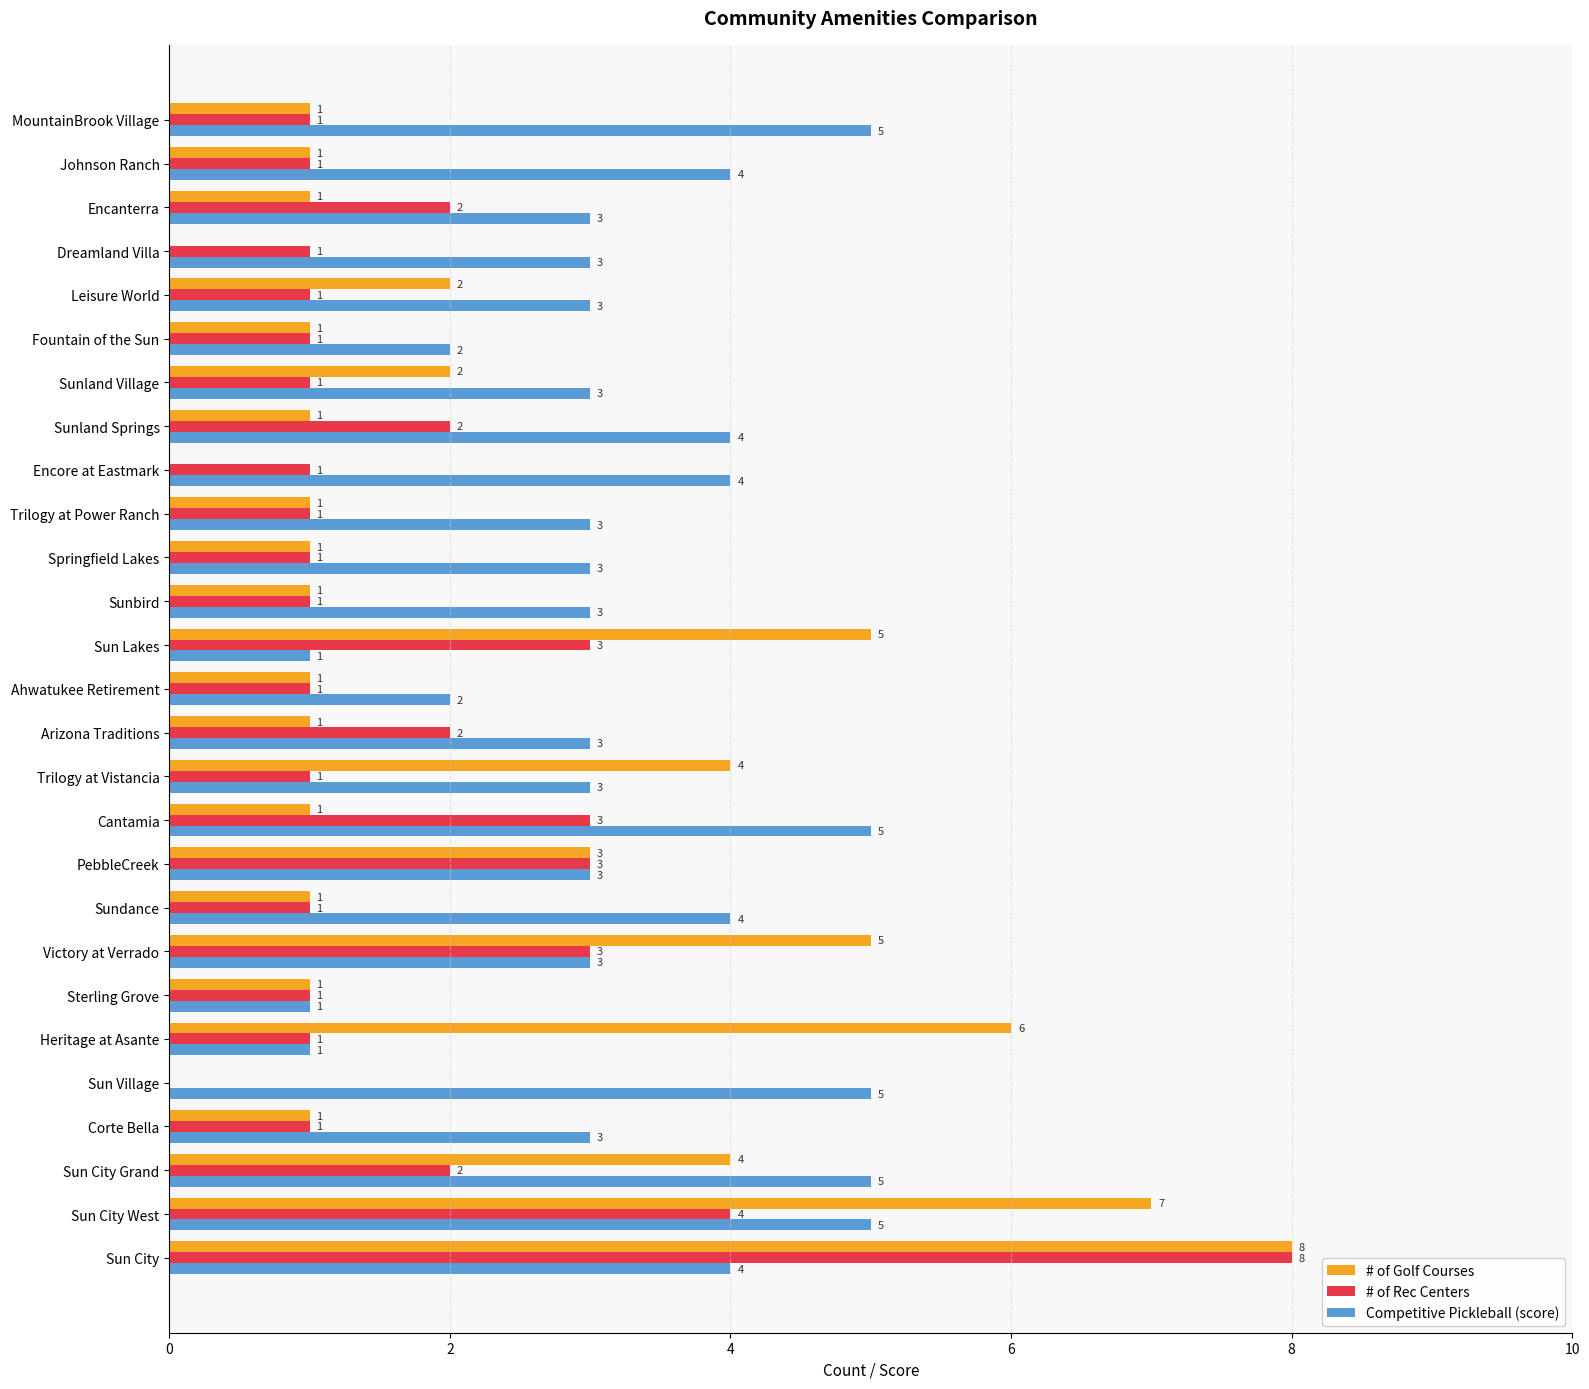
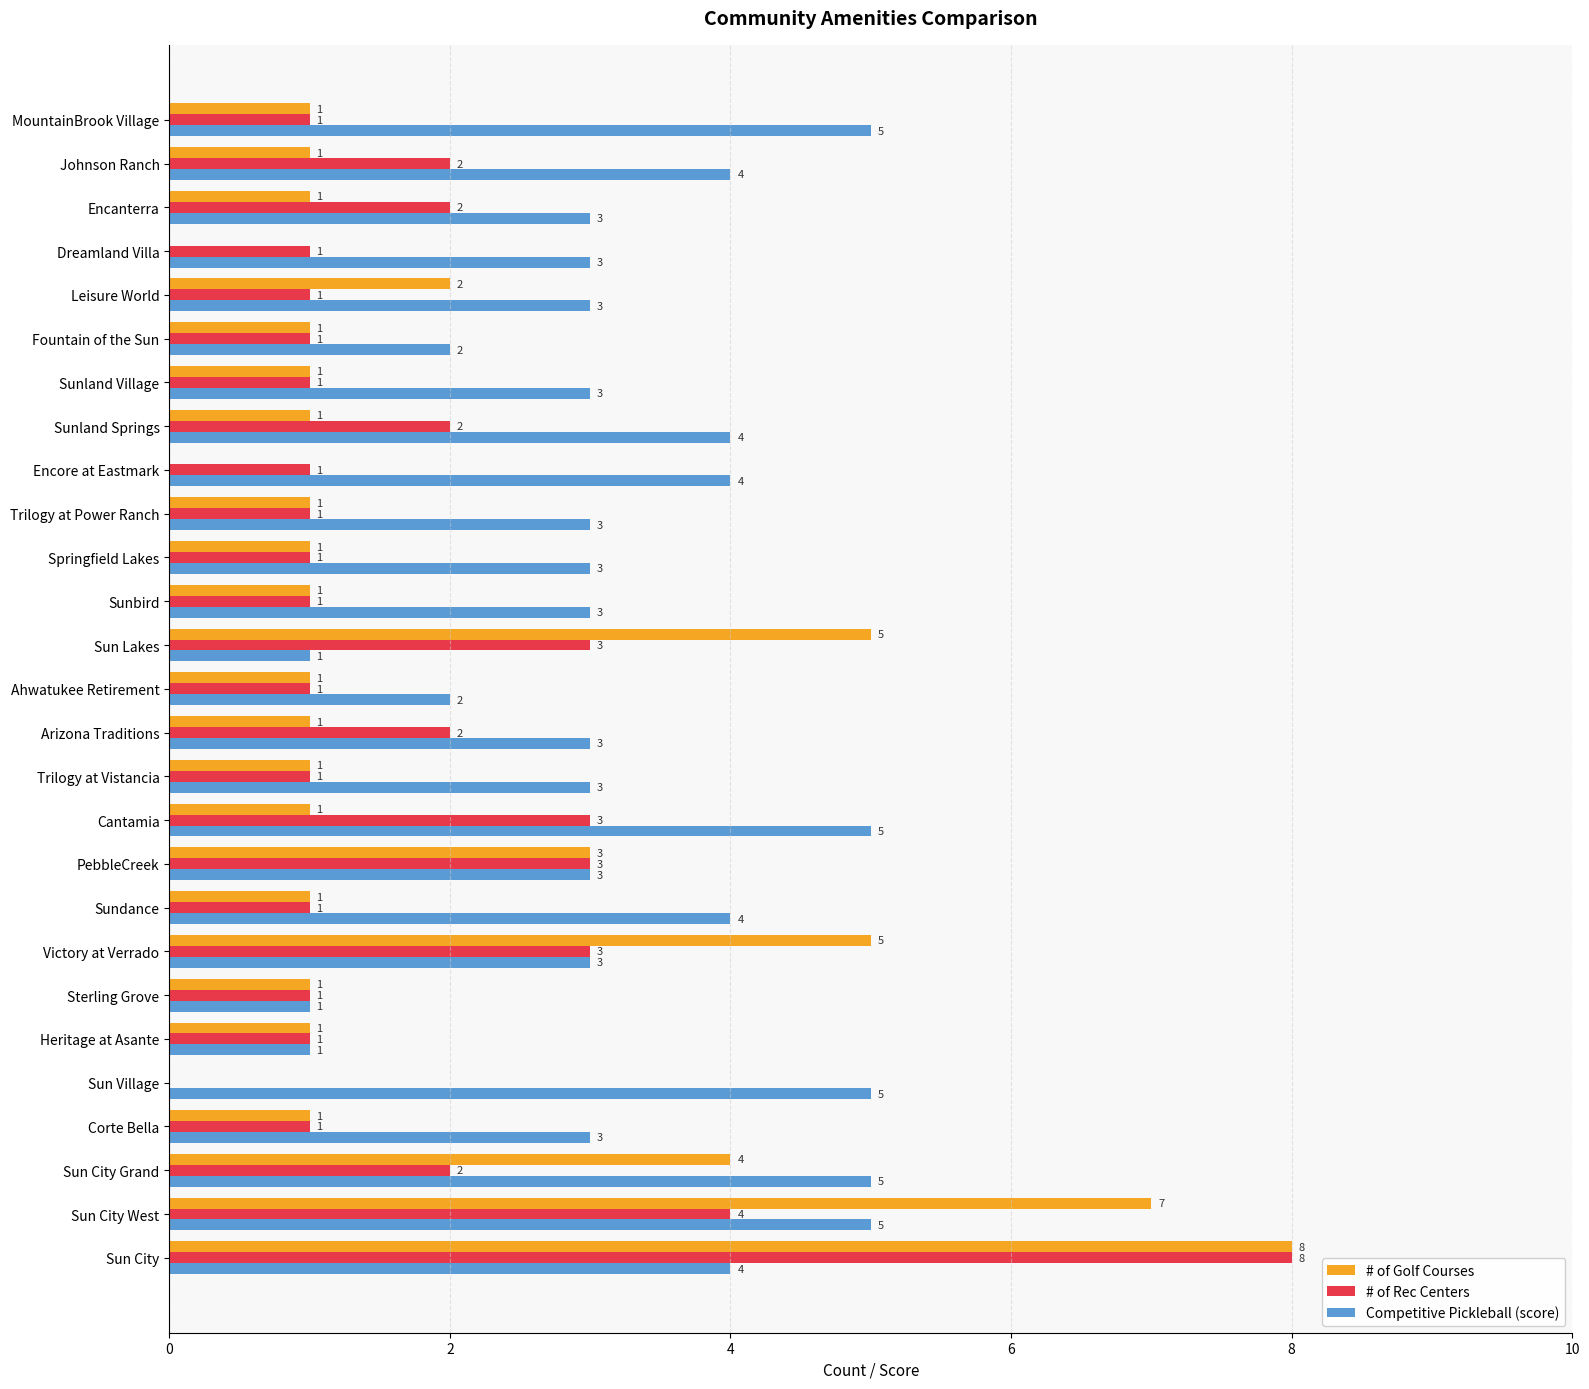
  {
    "# of Golf Courses": {
      "MountainBrook Village": 1,
      "Johnson Ranch": 1,
      "Encanterra": 1,
      "Leisure World": 2,
      "Fountain of the Sun": 1,
-     "Sunland Village": 2,
+     "Sunland Village": 1,
      "Sunland Springs": 1,
      "Trilogy at Power Ranch": 1,
      "Springfield Lakes": 1,
      "Sunbird": 1,
      "Sun Lakes": 5,
      "Ahwatukee Retirement": 1,
      "Arizona Traditions": 1,
-     "Trilogy at Vistancia": 4,
+     "Trilogy at Vistancia": 1,
      "Cantamia": 1,
      "PebbleCreek": 3,
      "Sundance": 1,
      "Victory at Verrado": 5,
      "Sterling Grove": 1,
-     "Heritage at Asante": 6,
+     "Heritage at Asante": 1,
      "Corte Bella": 1,
      "Sun City Grand": 4,
      "Sun City West": 7,
      "Sun City": 8
    },
    "# of Rec Centers": {
      "MountainBrook Village": 1,
-     "Johnson Ranch": 1,
+     "Johnson Ranch": 2,
      "Encanterra": 2,
      "Dreamland Villa": 1,
      "Leisure World": 1,
      "Fountain of the Sun": 1,
      "Sunland Village": 1,
      "Sunland Springs": 2,
      "Encore at Eastmark": 1,
      "Trilogy at Power Ranch": 1,
      "Springfield Lakes": 1,
      "Sunbird": 1,
      "Sun Lakes": 3,
      "Ahwatukee Retirement": 1,
      "Arizona Traditions": 2,
      "Trilogy at Vistancia": 1,
      "Cantamia": 3,
      "PebbleCreek": 3,
      "Sundance": 1,
      "Victory at Verrado": 3,
      "Sterling Grove": 1,
      "Heritage at Asante": 1,
      "Corte Bella": 1,
      "Sun City Grand": 2,
      "Sun City West": 4,
      "Sun City": 8
    },
    "Competitive Pickleball (score)": {
      "MountainBrook Village": 5,
      "Johnson Ranch": 4,
      "Encanterra": 3,
      "Dreamland Villa": 3,
      "Leisure World": 3,
      "Fountain of the Sun": 2,
      "Sunland Village": 3,
      "Sunland Springs": 4,
      "Encore at Eastmark": 4,
      "Trilogy at Power Ranch": 3,
      "Springfield Lakes": 3,
      "Sunbird": 3,
      "Sun Lakes": 1,
      "Ahwatukee Retirement": 2,
      "Arizona Traditions": 3,
      "Trilogy at Vistancia": 3,
      "Cantamia": 5,
      "PebbleCreek": 3,
      "Sundance": 4,
      "Victory at Verrado": 3,
      "Sterling Grove": 1,
      "Heritage at Asante": 1,
      "Sun Village": 5,
      "Corte Bella": 3,
      "Sun City Grand": 5,
      "Sun City West": 5,
      "Sun City": 4
    }
  }
